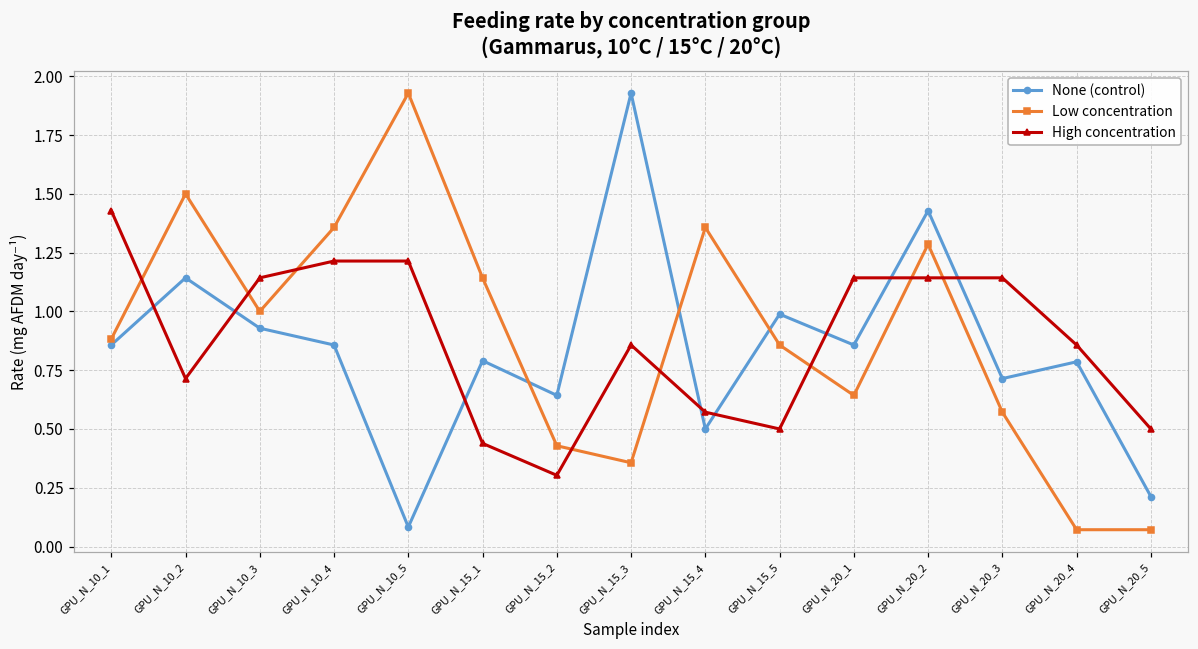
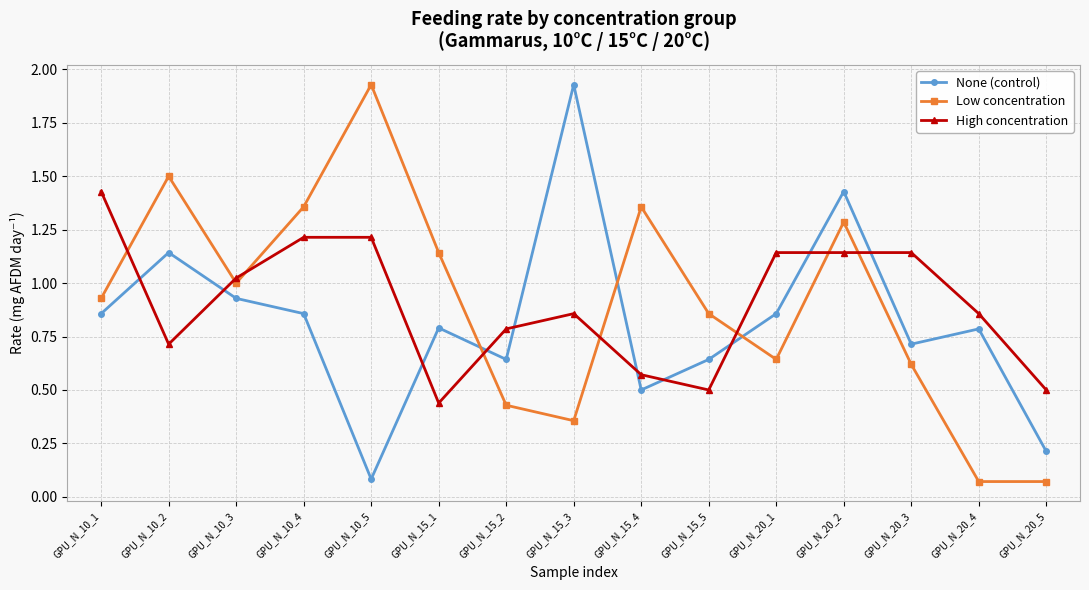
  {
    "None (control)": {
      "GPU_N_10_1": 0.86,
      "GPU_N_10_2": 1.14,
      "GPU_N_10_3": 0.93,
      "GPU_N_10_4": 0.86,
      "GPU_N_10_5": 0.08,
      "GPU_N_15_1": 0.79,
      "GPU_N_15_2": 0.64,
      "GPU_N_15_3": 1.93,
      "GPU_N_15_4": 0.50,
-     "GPU_N_15_5": 0.99,
+     "GPU_N_15_5": 0.64,
      "GPU_N_20_1": 0.86,
      "GPU_N_20_2": 1.43,
      "GPU_N_20_3": 0.71,
      "GPU_N_20_4": 0.79,
      "GPU_N_20_5": 0.21
    },
    "Low concentration": {
-     "GPU_N_10_1": 0.88,
+     "GPU_N_10_1": 0.93,
      "GPU_N_10_2": 1.50,
      "GPU_N_10_3": 1.00,
      "GPU_N_10_4": 1.36,
      "GPU_N_10_5": 1.93,
      "GPU_N_15_1": 1.14,
      "GPU_N_15_2": 0.43,
      "GPU_N_15_3": 0.36,
      "GPU_N_15_4": 1.36,
      "GPU_N_15_5": 0.86,
      "GPU_N_20_1": 0.64,
      "GPU_N_20_2": 1.29,
-     "GPU_N_20_3": 0.57,
+     "GPU_N_20_3": 0.62,
      "GPU_N_20_4": 0.07,
      "GPU_N_20_5": 0.07
    },
    "High concentration": {
      "GPU_N_10_1": 1.43,
      "GPU_N_10_2": 0.71,
-     "GPU_N_10_3": 1.14,
+     "GPU_N_10_3": 1.02,
      "GPU_N_10_4": 1.21,
      "GPU_N_10_5": 1.21,
      "GPU_N_15_1": 0.44,
-     "GPU_N_15_2": 0.30,
+     "GPU_N_15_2": 0.79,
      "GPU_N_15_3": 0.86,
      "GPU_N_15_4": 0.57,
      "GPU_N_15_5": 0.50,
      "GPU_N_20_1": 1.14,
      "GPU_N_20_2": 1.14,
      "GPU_N_20_3": 1.14,
      "GPU_N_20_4": 0.86,
      "GPU_N_20_5": 0.50
    }
  }
